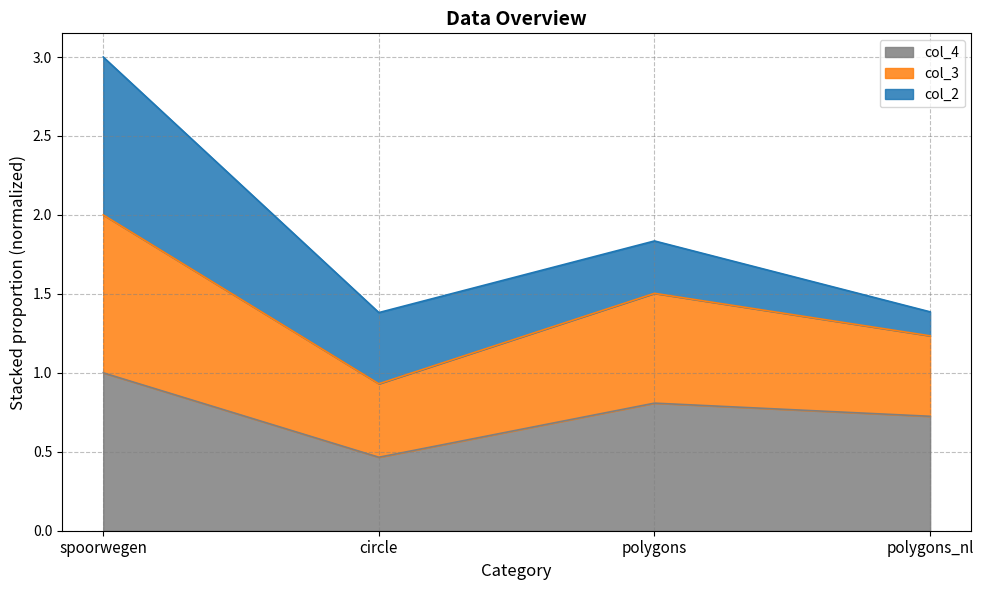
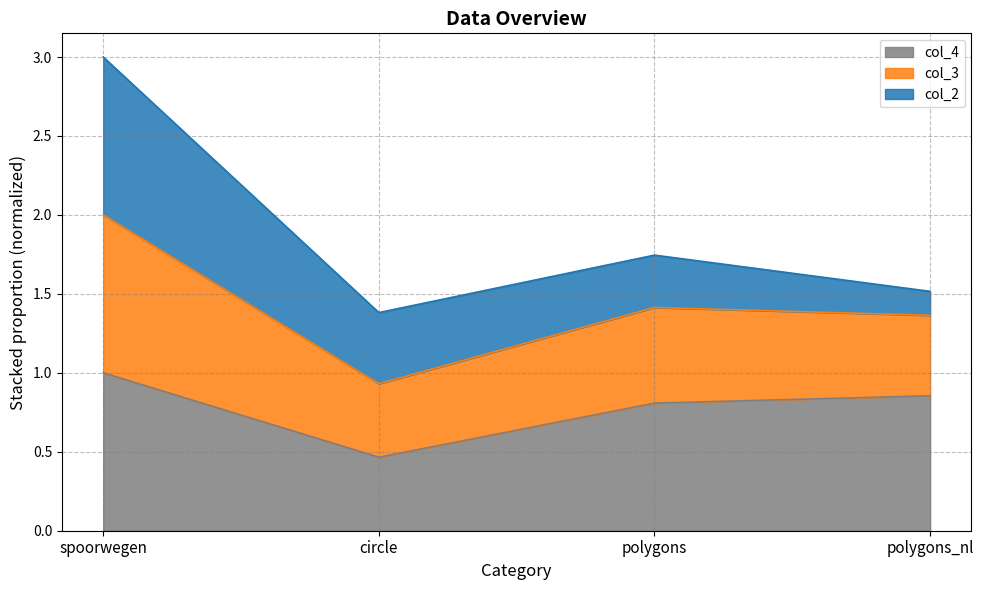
  {
    "col_4": {
      "spoorwegen": 1.00,
      "circle": 0.47,
      "polygons": 0.81,
-     "polygons_nl": 0.72
+     "polygons_nl": 0.85
    },
    "col_3": {
      "spoorwegen": 1.00,
      "circle": 0.47,
-     "polygons": 0.70,
+     "polygons": 0.61,
      "polygons_nl": 0.51
    },
    "col_2": {
      "spoorwegen": 1.00,
      "circle": 0.45,
      "polygons": 0.33,
      "polygons_nl": 0.15
    }
  }
